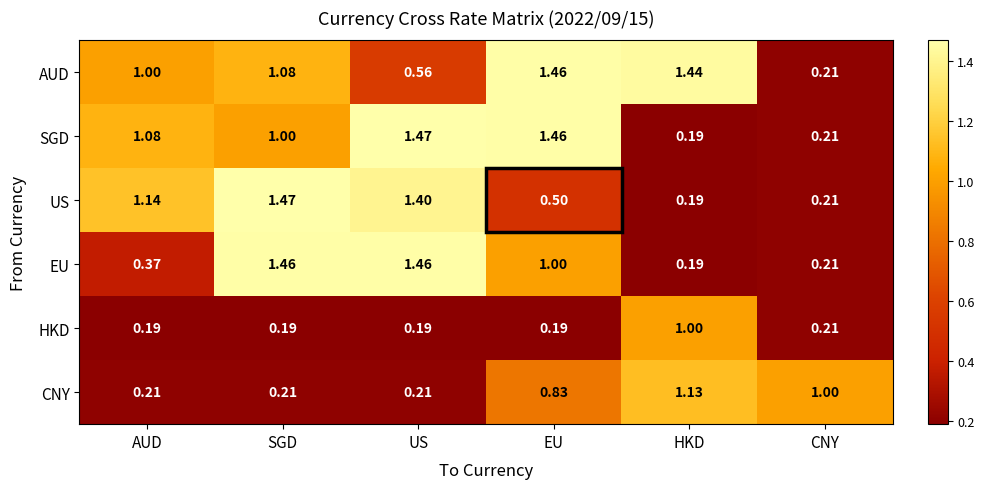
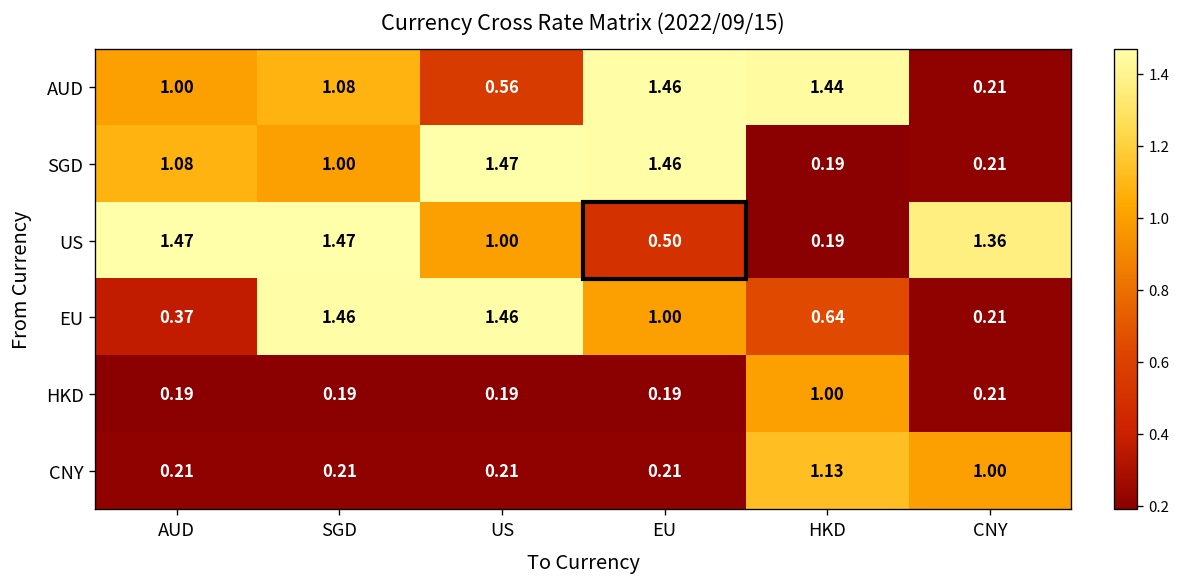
  {
    "AUD": {
      "AUD": 1.00,
      "SGD": 1.08,
      "US": 0.56,
      "EU": 1.46,
      "HKD": 1.44,
      "CNY": 0.21
    },
    "SGD": {
      "AUD": 1.08,
      "SGD": 1.00,
      "US": 1.47,
      "EU": 1.46,
      "HKD": 0.19,
      "CNY": 0.21
    },
    "US": {
-     "AUD": 1.14,
+     "AUD": 1.47,
      "SGD": 1.47,
-     "US": 1.40,
+     "US": 1.00,
      "EU": 0.50,
      "HKD": 0.19,
-     "CNY": 0.21
+     "CNY": 1.36
    },
    "EU": {
      "AUD": 0.37,
      "SGD": 1.46,
      "US": 1.46,
      "EU": 1.00,
-     "HKD": 0.19,
+     "HKD": 0.64,
      "CNY": 0.21
    },
    "HKD": {
      "AUD": 0.19,
      "SGD": 0.19,
      "US": 0.19,
      "EU": 0.19,
      "HKD": 1.00,
      "CNY": 0.21
    },
    "CNY": {
      "AUD": 0.21,
      "SGD": 0.21,
      "US": 0.21,
-     "EU": 0.83,
+     "EU": 0.21,
      "HKD": 1.13,
      "CNY": 1.00
    }
  }
